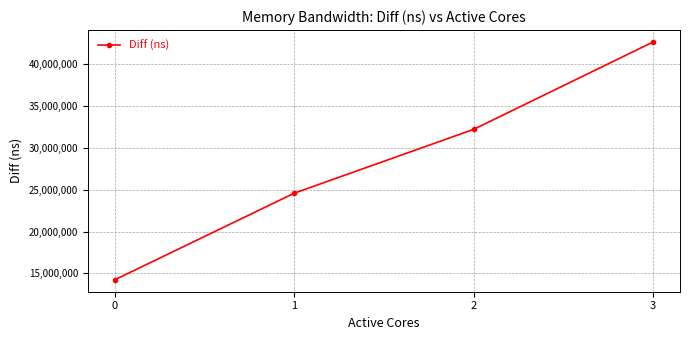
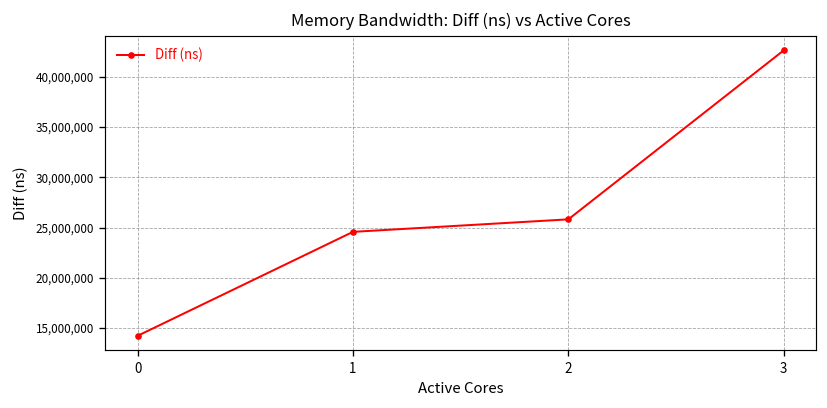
  {
    "0": "14,000,000",
    "1": "25,000,000",
-   "2": "32,000,000",
+   "2": "26,000,000",
    "3": "43,000,000"
  }
